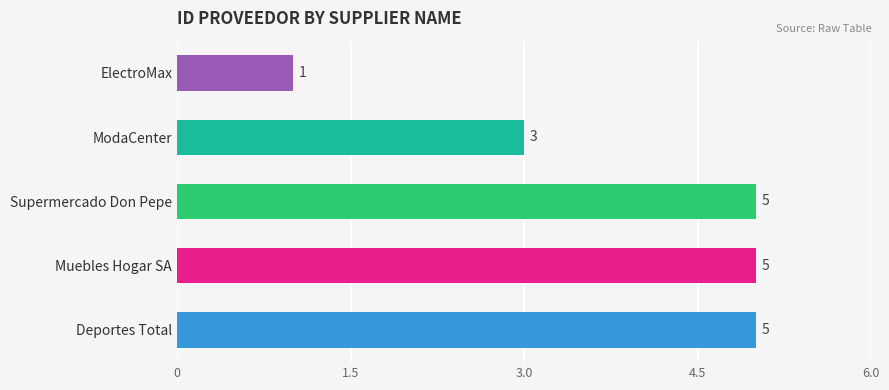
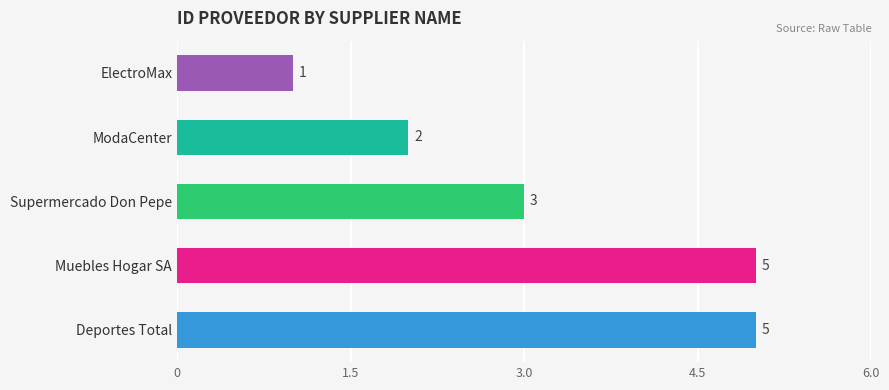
  {
    "ElectroMax": 1,
-   "ModaCenter": 3,
-   "Supermercado Don Pepe": 5,
+   "ModaCenter": 2,
+   "Supermercado Don Pepe": 3,
    "Muebles Hogar SA": 5,
    "Deportes Total": 5
  }
